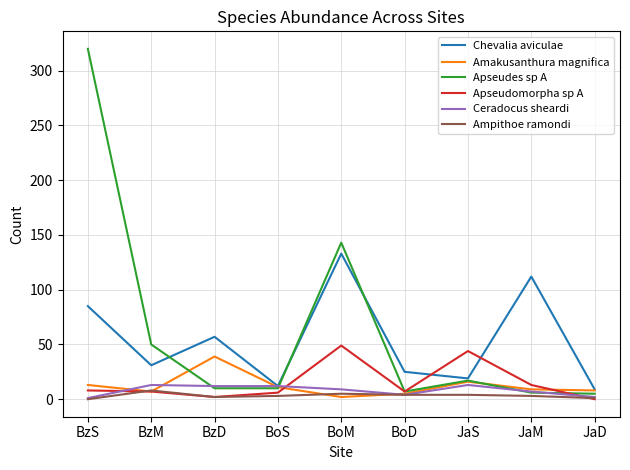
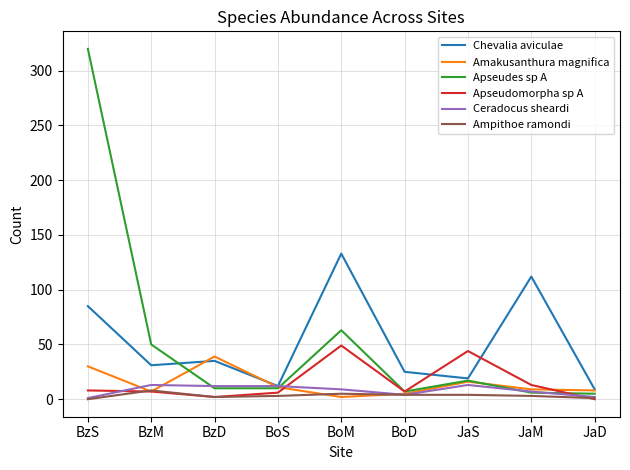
  {
    "Chevalia aviculae": {
      "BzS": 85,
      "BzM": 31,
-     "BzD": 57,
+     "BzD": 35,
      "BoM": 133,
      "BoD": 25,
      "JaM": 112
    },
    "Amakusanthura magnifica": {
-     "BzS": 13,
+     "BzS": 30,
      "BzD": 39,
      "BoM": 2
    },
    "Apseudes sp A": {
      "BzS": 320,
      "BzM": 50,
-     "BoM": 143,
+     "BoM": 63,
      "JaD": 5
    },
    "Apseudomorpha sp A": {
      "BzS": 8,
      "BoS": 6,
      "BoM": 49,
      "JaS": 44,
      "JaM": 13
    },
    "Ceradocus sheardi": {
      "BzM": 13,
      "BoM": 9,
      "JaS": 13
    },
    "Ampithoe ramondi": {
      "BoS": 3,
      "BoM": 5,
      "JaS": 4,
      "JaM": 3
    }
  }
